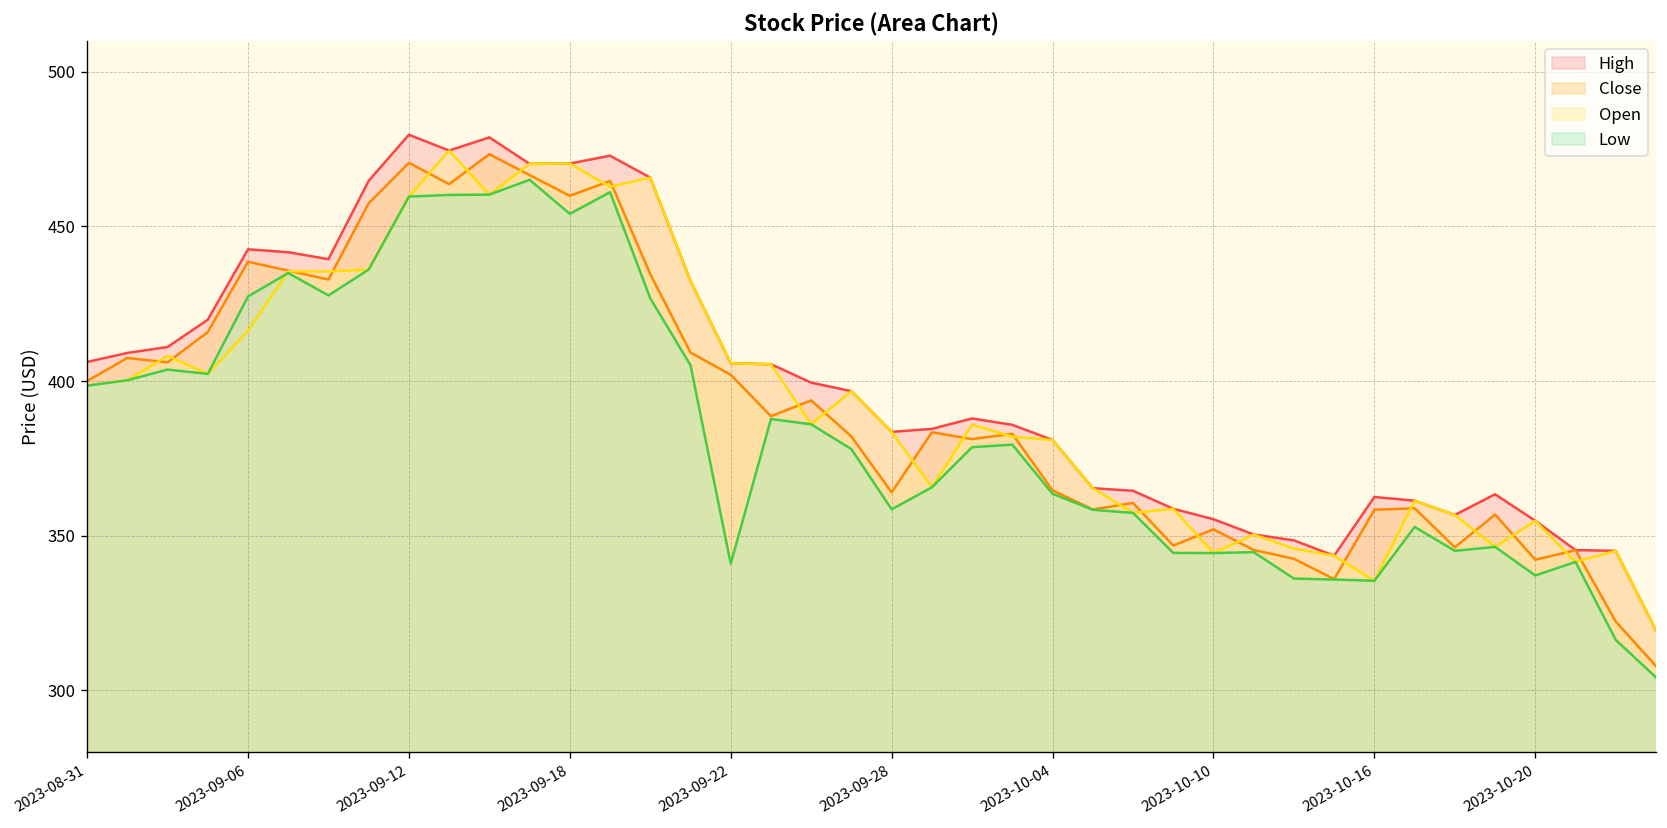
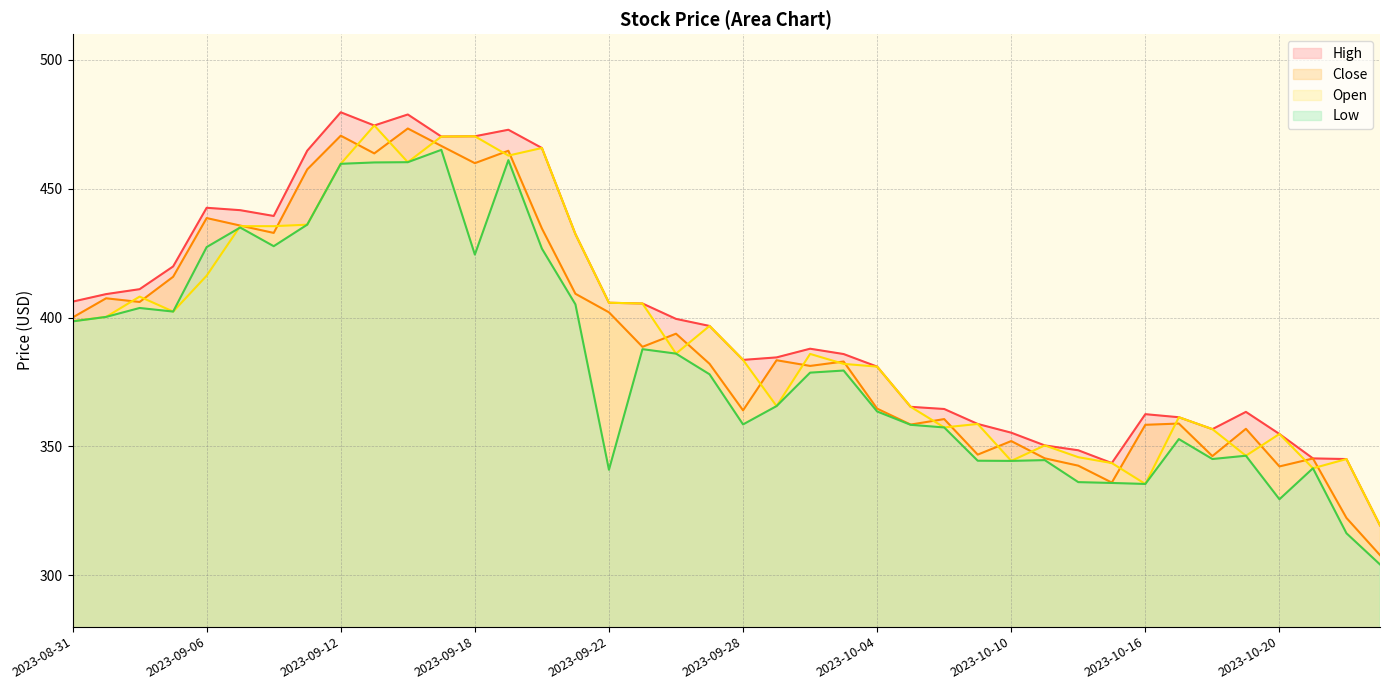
  {
    "Low": {
      "2023-09-06": 427,
-     "2023-09-18": 454,
+     "2023-09-18": 424,
      "2023-09-22": 341,
      "2023-09-28": 359,
      "2023-10-04": 364,
-     "2023-10-20": 337
+     "2023-10-20": 329
    }
  }
